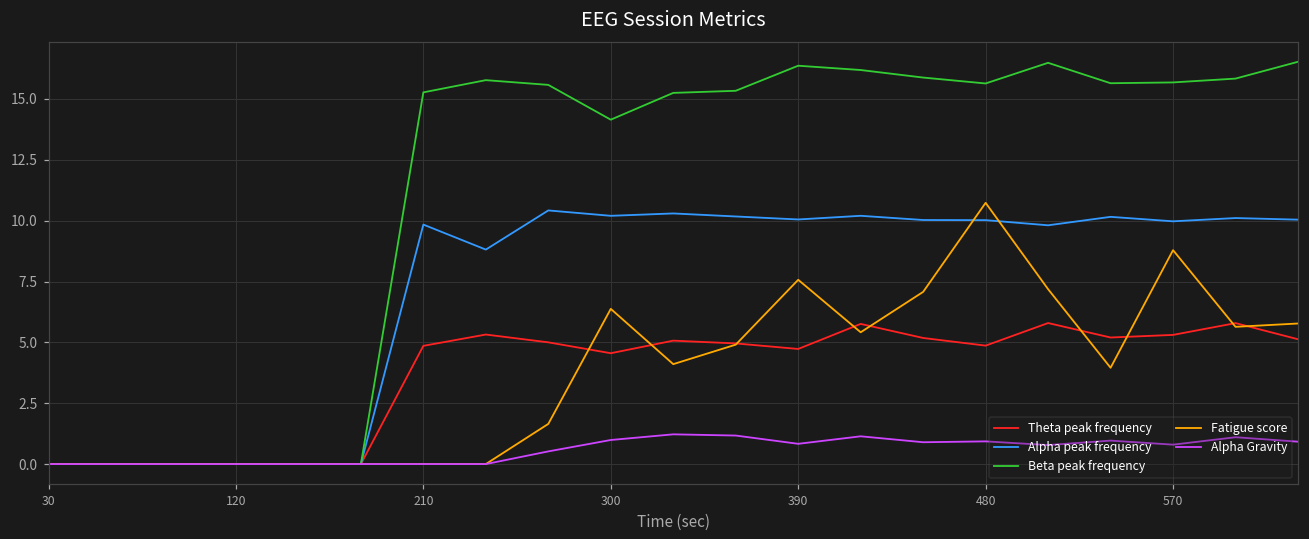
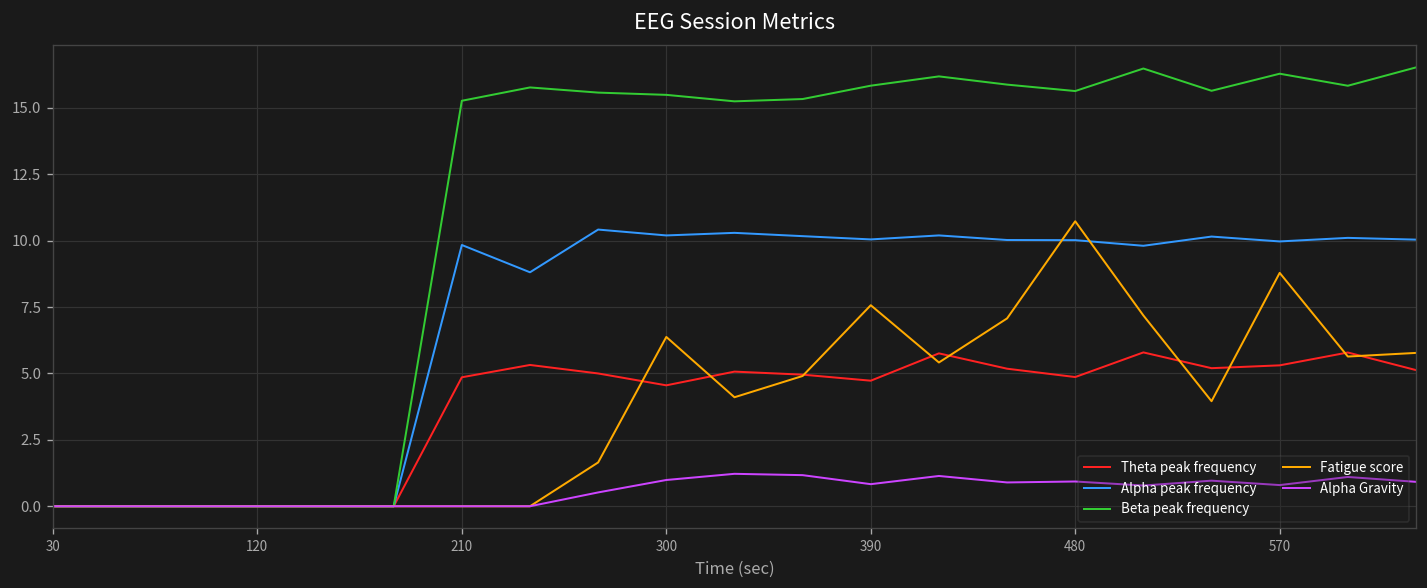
  {
    "Theta peak frequency": {
      "210": 4.9,
      "300": 4.6,
      "390": 4.7,
      "480": 4.9,
      "570": 5.3
    },
    "Alpha peak frequency": {
      "210": 9.8,
      "300": 10.2,
      "390": 10.0,
      "480": 10.0,
      "570": 10.0
    },
    "Beta peak frequency": {
      "210": 15.3,
-     "300": 14.1,
-     "390": 16.4,
+     "300": 15.5,
+     "390": 15.8,
      "480": 15.6,
-     "570": 15.7
+     "570": 16.3
    },
    "Fatigue score": {
      "300": 6.4,
      "390": 7.6,
      "480": 10.7,
      "570": 8.8
    },
    "Alpha Gravity": {
      "300": 1.0,
      "390": 0.8,
      "480": 0.9
    }
  }
